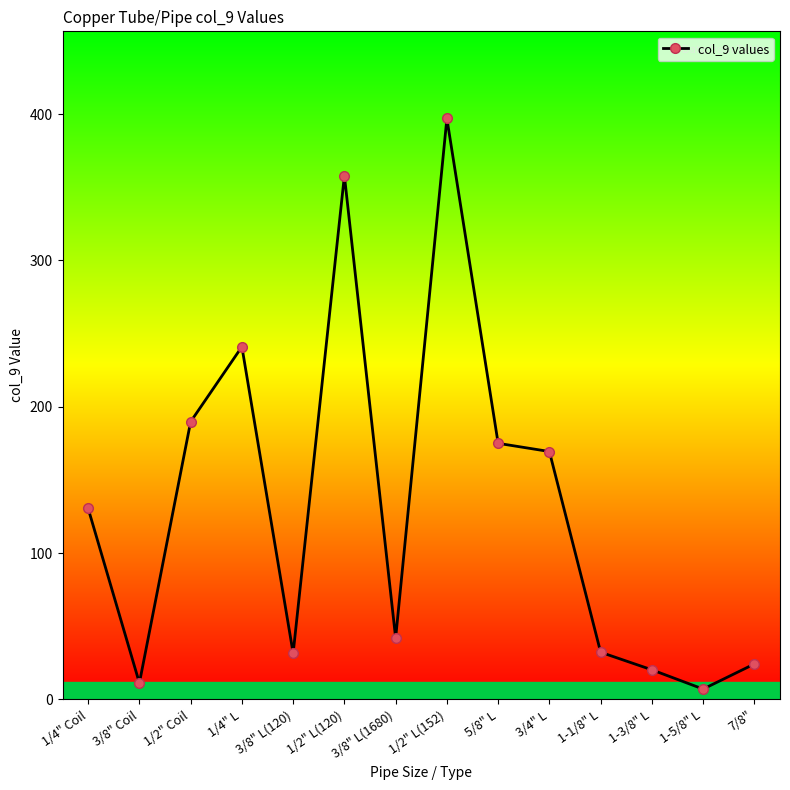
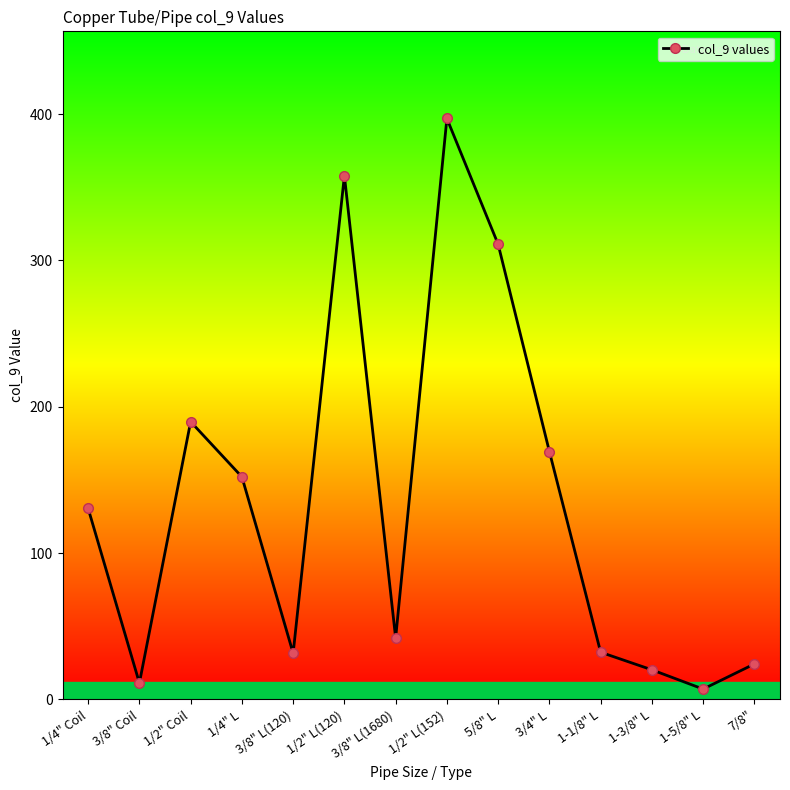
  {
    "1/4\" Coil": 131,
    "1/2\" Coil": 190,
-   "1/4\" L": 241,
+   "1/4\" L": 152,
    "3/8\" L(120)": 32,
    "1/2\" L(120)": 358,
    "3/8\" L(1680)": 42,
    "1/2\" L(152)": 397,
-   "5/8\" L": 175,
+   "5/8\" L": 311,
    "3/4\" L": 169,
    "1-1/8\" L": 32,
    "1-3/8\" L": 20,
    "7/8\"": 24
  }
